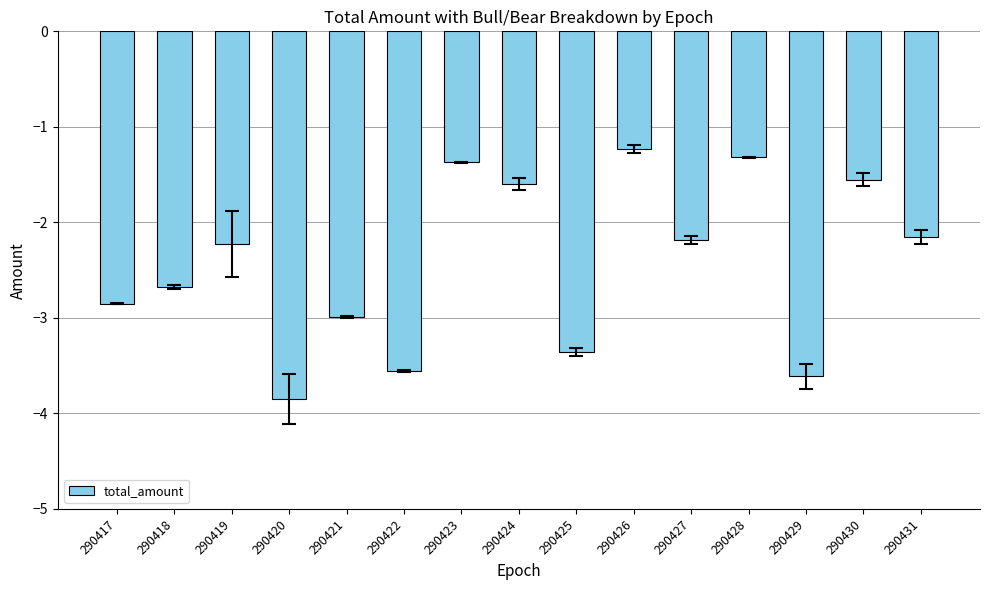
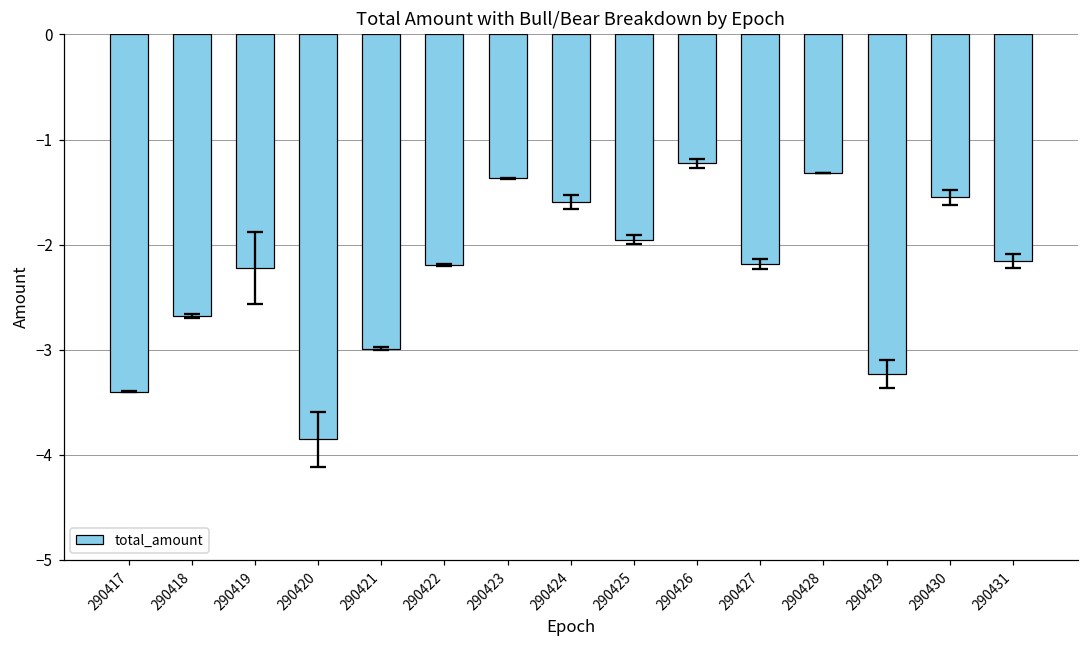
  {
    "total_amount": {
-     "290417": -2.9,
+     "290417": -3.4,
      "290418": -2.7,
      "290419": -2.2,
      "290420": -3.9,
      "290421": -3.0,
-     "290422": -3.6,
+     "290422": -2.2,
      "290423": -1.4,
      "290424": -1.6,
-     "290425": -3.4,
+     "290425": -2.0,
      "290426": -1.2,
      "290427": -2.2,
      "290428": -1.3,
-     "290429": -3.6,
+     "290429": -3.2,
      "290430": -1.6,
      "290431": -2.2
    }
  }
